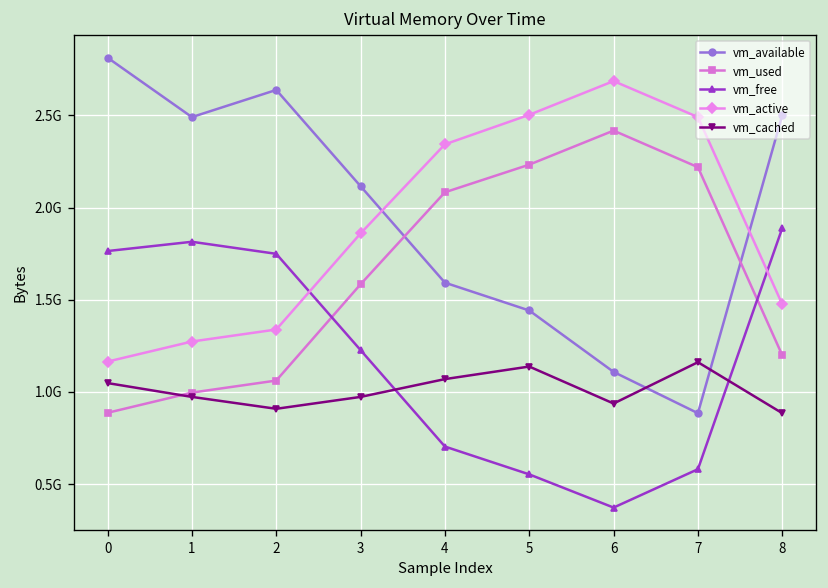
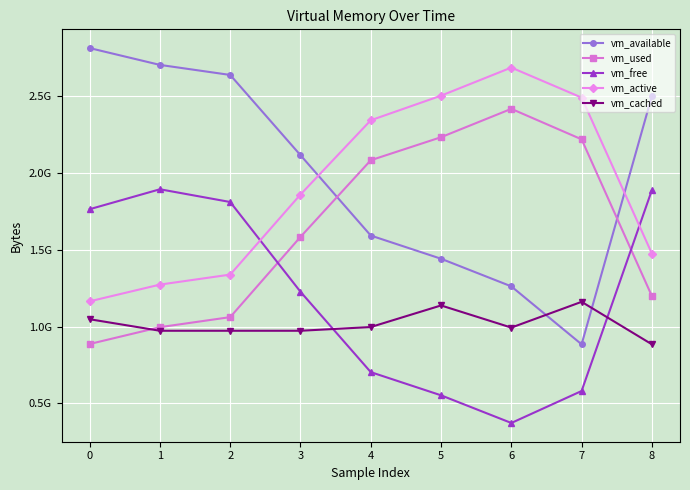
  {
    "vm_available": {
      "0": 2810000000,
-     "1": 2490000000,
+     "1": 2700000000,
      "2": 2640000000,
      "3": 2120000000,
      "4": 1590000000,
      "5": 1440000000,
-     "6": 1110000000,
+     "6": 1260000000,
      "7": 880000000
    },
    "vm_free": {
      "0": 1760000000,
-     "1": 1810000000,
-     "2": 1750000000,
+     "1": 1890000000,
+     "2": 1810000000,
      "3": 1230000000,
      "4": 700000000,
      "5": 550000000,
      "6": 370000000,
      "7": 580000000,
      "8": 1890000000
    },
    "vm_cached": {
      "0": 1050000000,
      "1": 970000000,
-     "2": 910000000,
+     "2": 970000000,
      "3": 970000000,
-     "4": 1070000000,
+     "4": 1000000000,
      "5": 1140000000,
-     "6": 940000000,
+     "6": 990000000,
      "7": 1160000000,
      "8": 880000000
    }
  }
